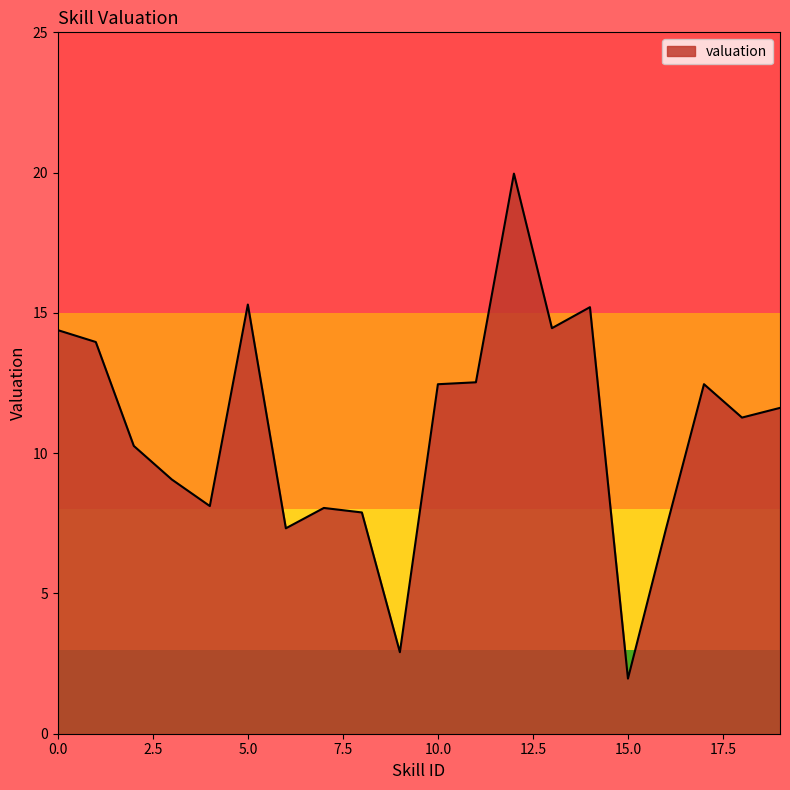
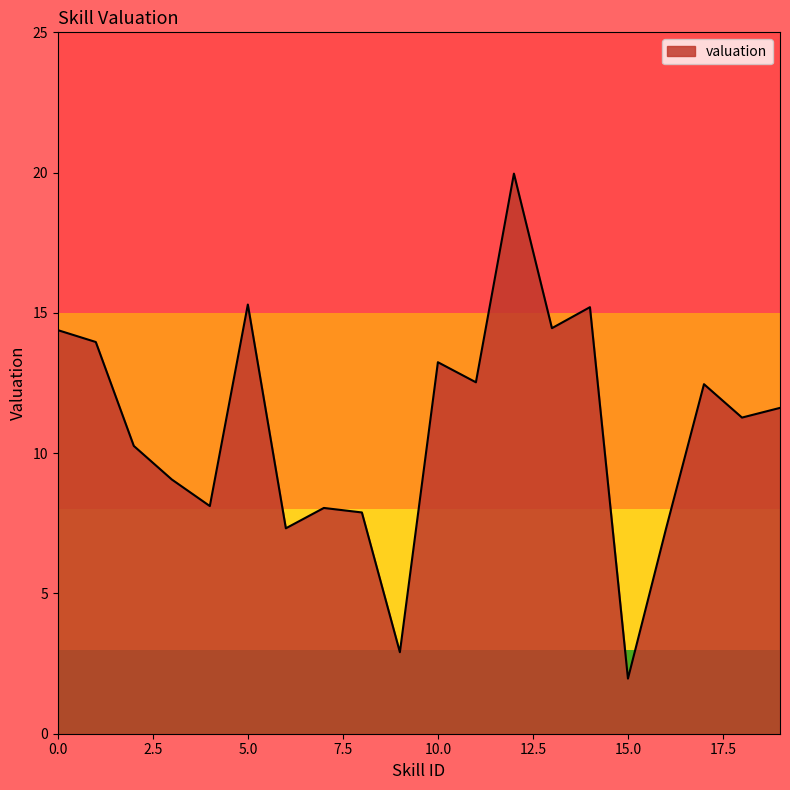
  {
    "0.0": 14.4,
    "5.0": 15.3,
-   "10.0": 12.5,
+   "10.0": 13.2,
    "15.0": 2.0
  }
